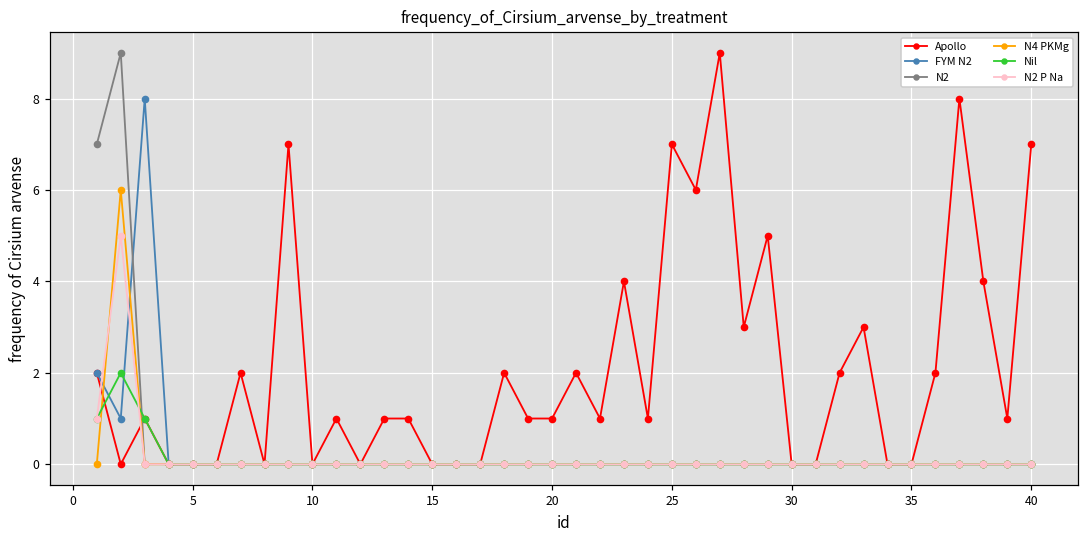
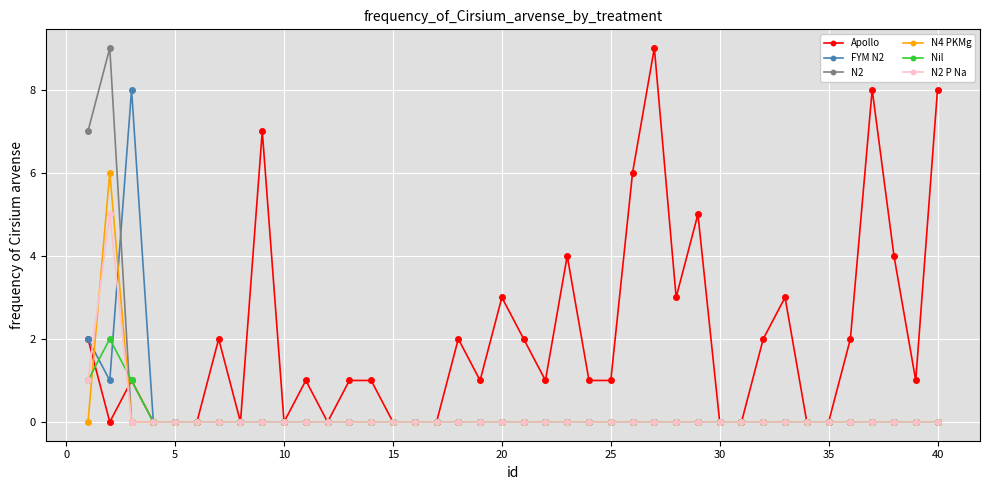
  {
    "Apollo": {
-     "20": 1,
-     "25": 7,
-     "40": 7
+     "20": 3,
+     "25": 1,
+     "40": 8
    }
  }
